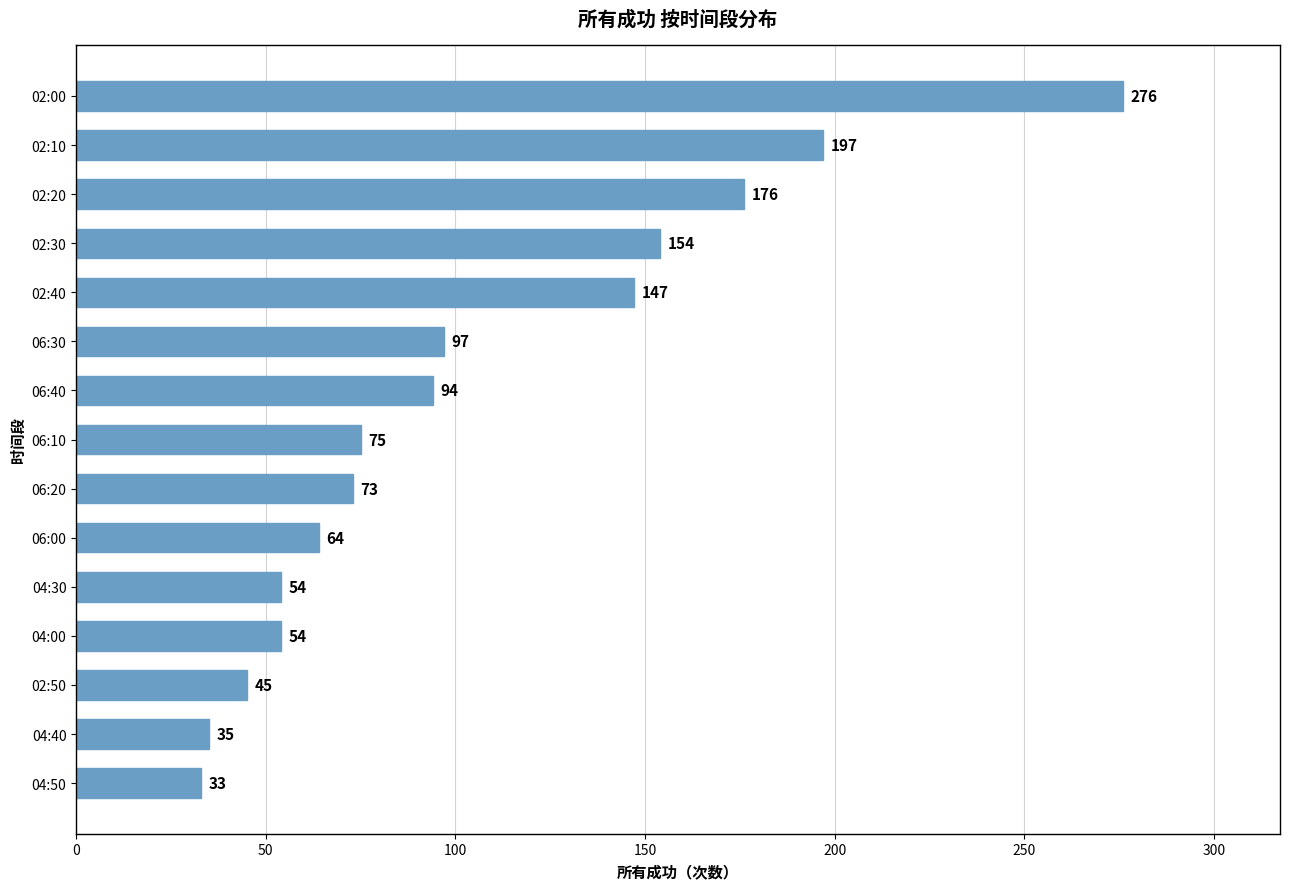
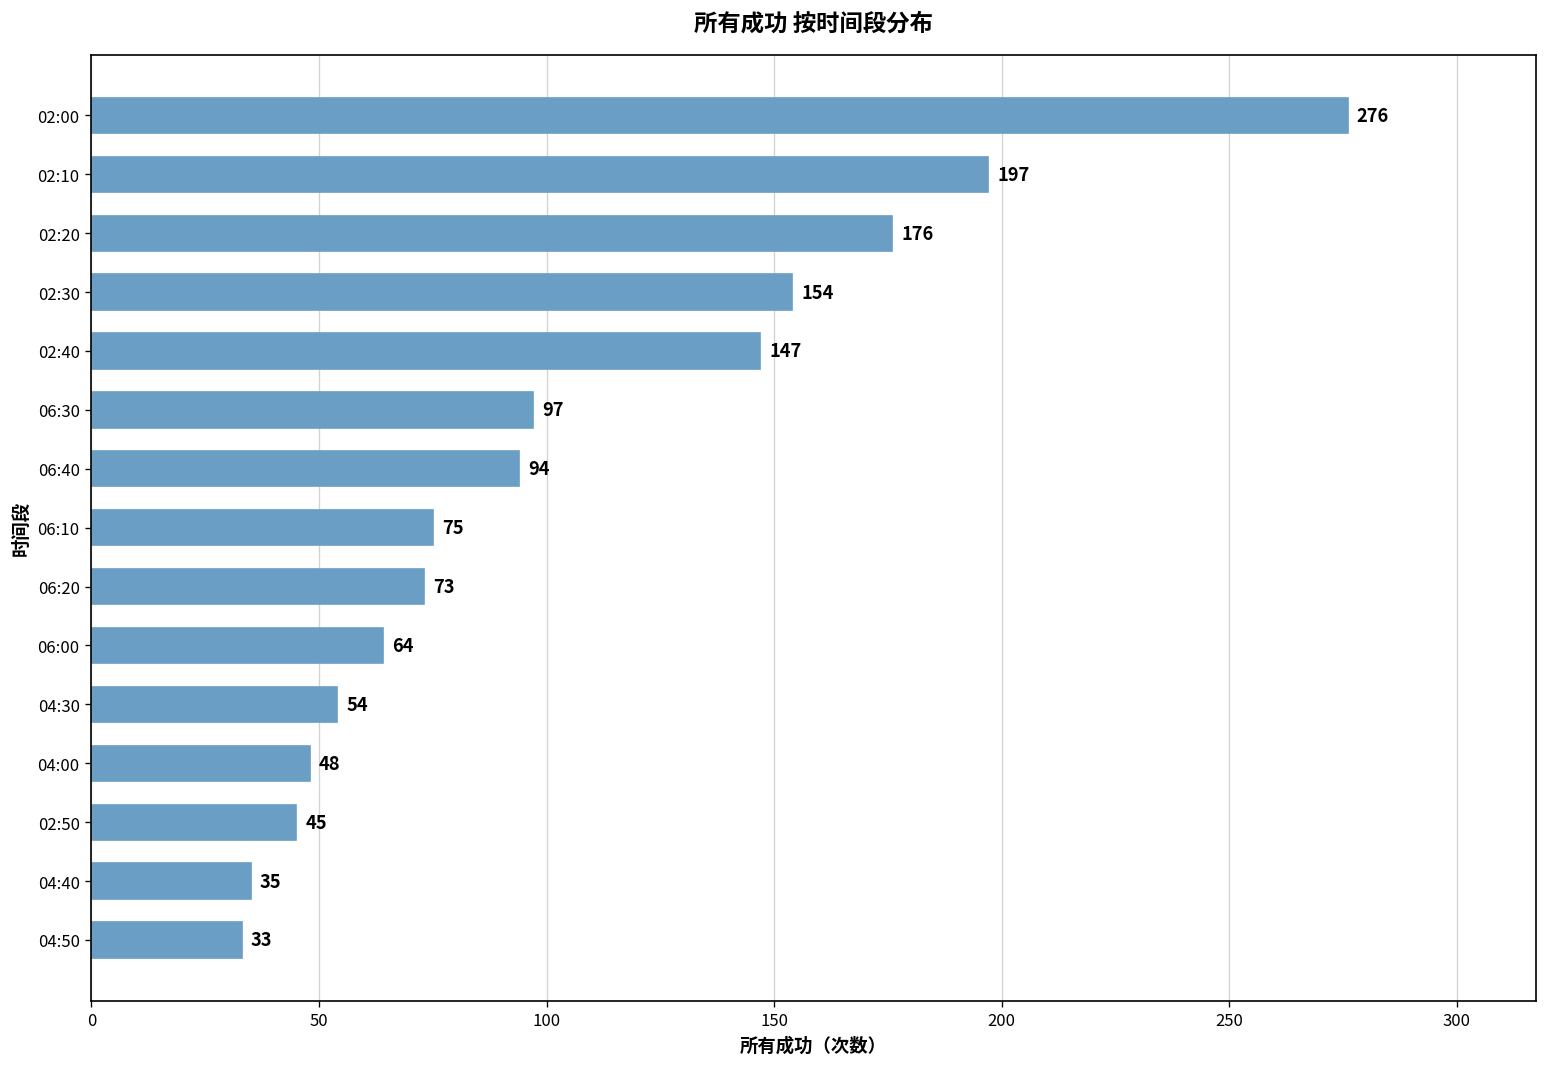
  {
    "02:00": 276,
    "02:10": 197,
    "02:20": 176,
    "02:30": 154,
    "02:40": 147,
    "06:30": 97,
    "06:40": 94,
    "06:10": 75,
    "06:20": 73,
    "06:00": 64,
    "04:30": 54,
-   "04:00": 54,
+   "04:00": 48,
    "02:50": 45,
    "04:40": 35,
    "04:50": 33
  }
